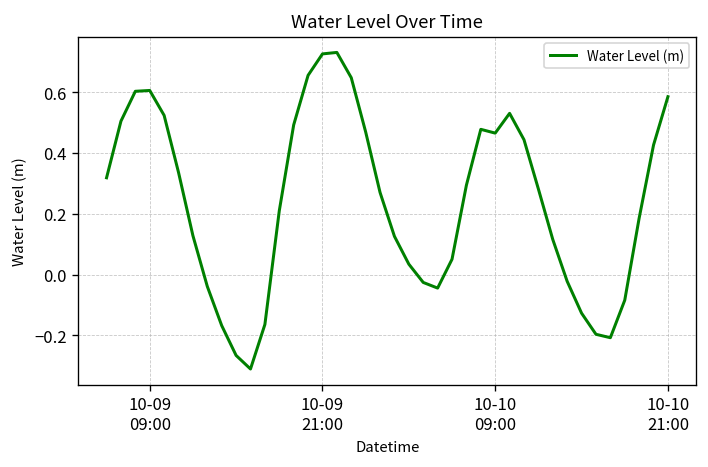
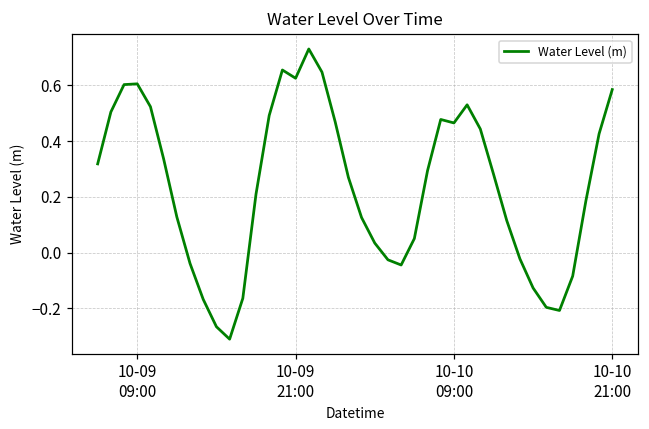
  {
    "10-09 09:00": 0.61,
-   "10-09 21:00": 0.73,
+   "10-09 21:00": 0.63,
    "10-10 09:00": 0.47,
    "10-10 21:00": 0.59
  }
